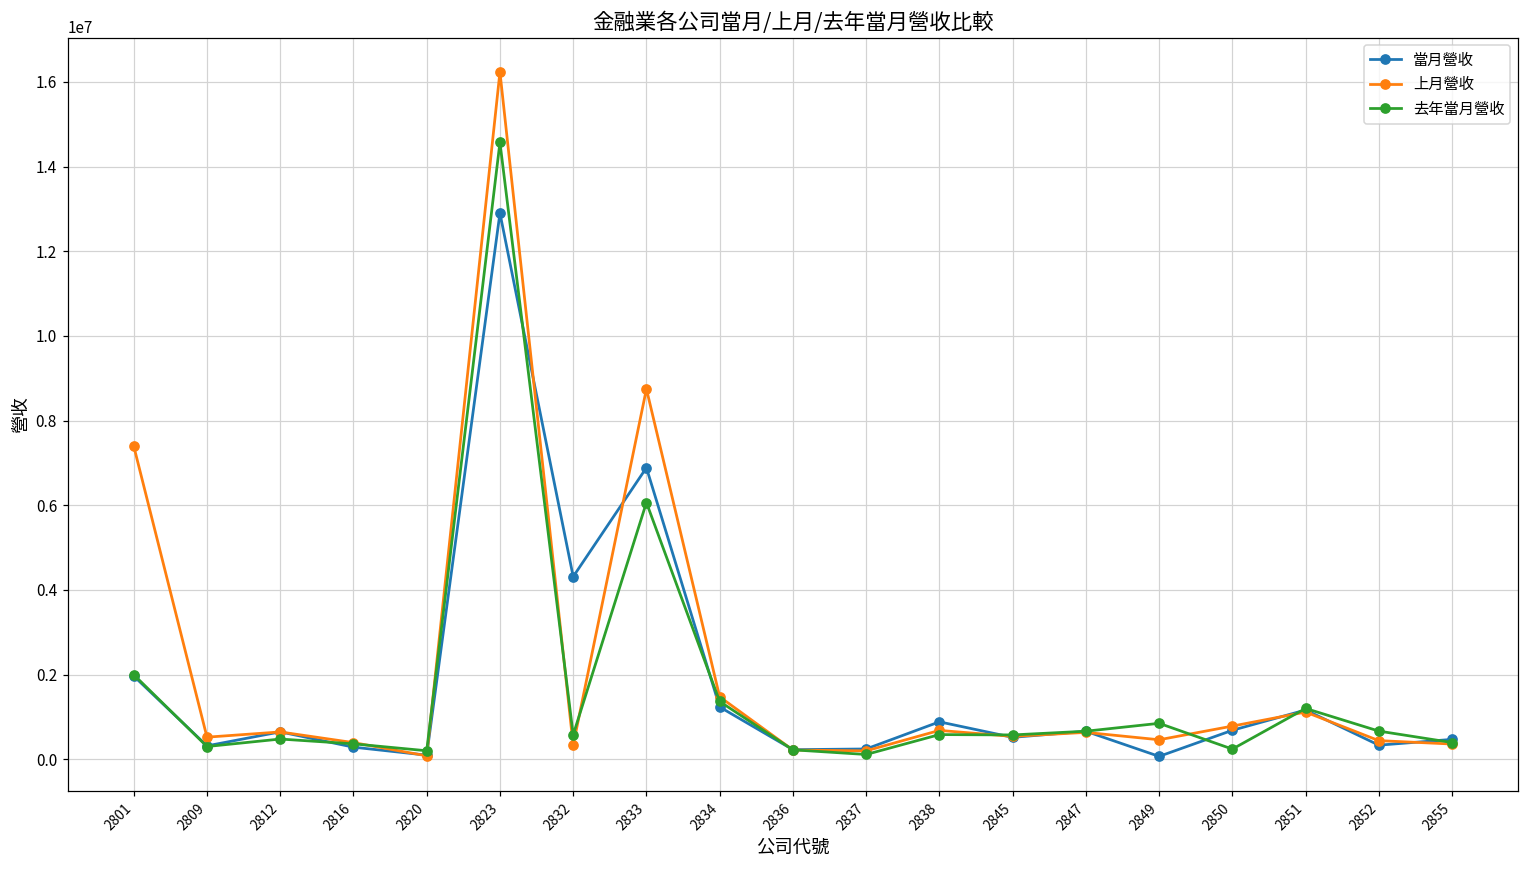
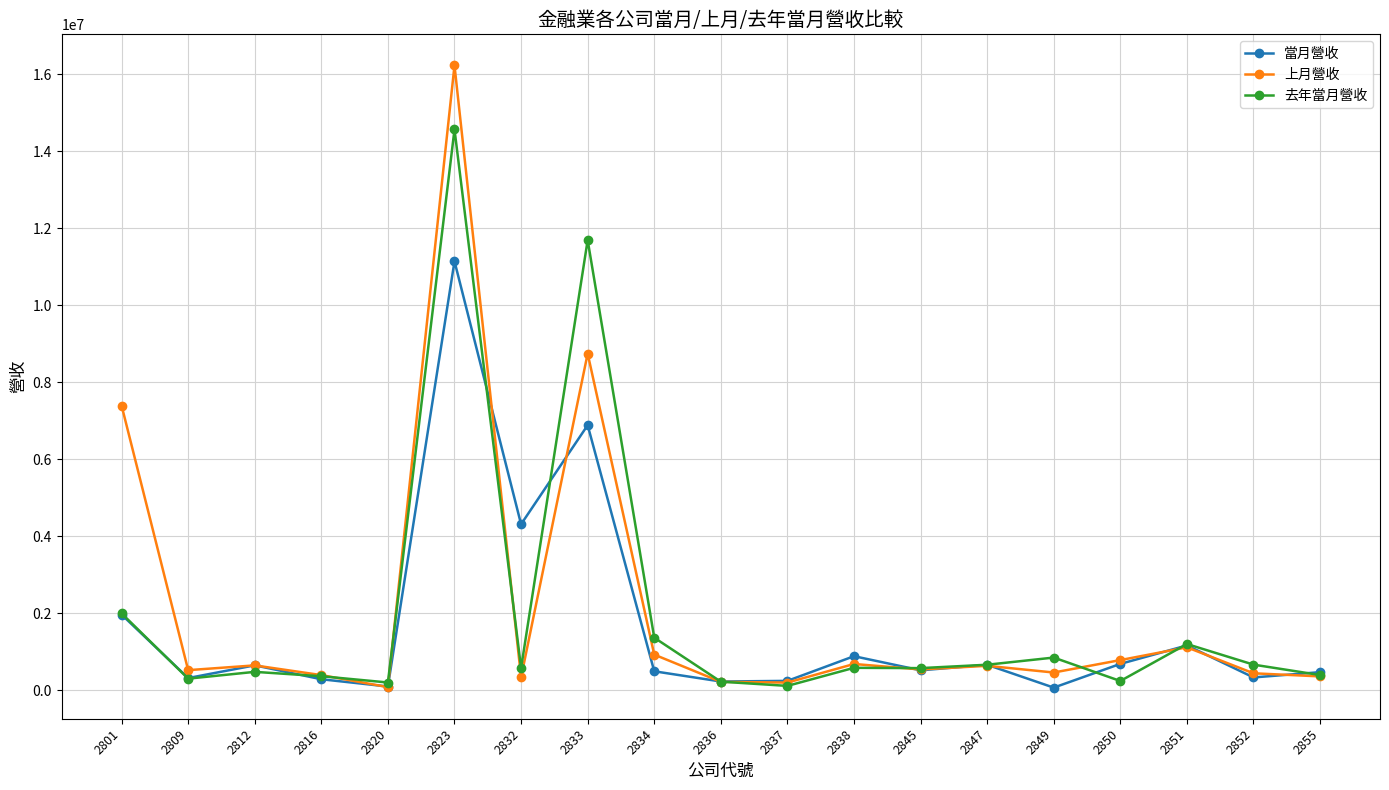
  {
    "當月營收": {
      "2816": 300000,
-     "2823": 12900000,
+     "2823": 11100000,
      "2832": 4300000,
      "2833": 6900000,
-     "2834": 1200000,
+     "2834": 500000,
      "2838": 900000,
      "2849": 100000,
      "2850": 700000,
      "2852": 300000,
      "2855": 500000
    },
    "上月營收": {
      "2801": 7400000,
      "2809": 500000,
      "2823": 16200000,
      "2832": 300000,
      "2833": 8700000,
-     "2834": 1500000,
+     "2834": 900000,
      "2838": 700000,
      "2849": 500000,
      "2850": 800000,
      "2852": 400000
    },
    "去年當月營收": {
      "2812": 500000,
      "2820": 200000,
      "2823": 14600000,
      "2832": 600000,
-     "2833": 6100000,
+     "2833": 11700000,
      "2834": 1400000,
      "2837": 100000,
      "2838": 600000,
      "2849": 800000,
      "2850": 200000,
      "2852": 700000
    }
  }
